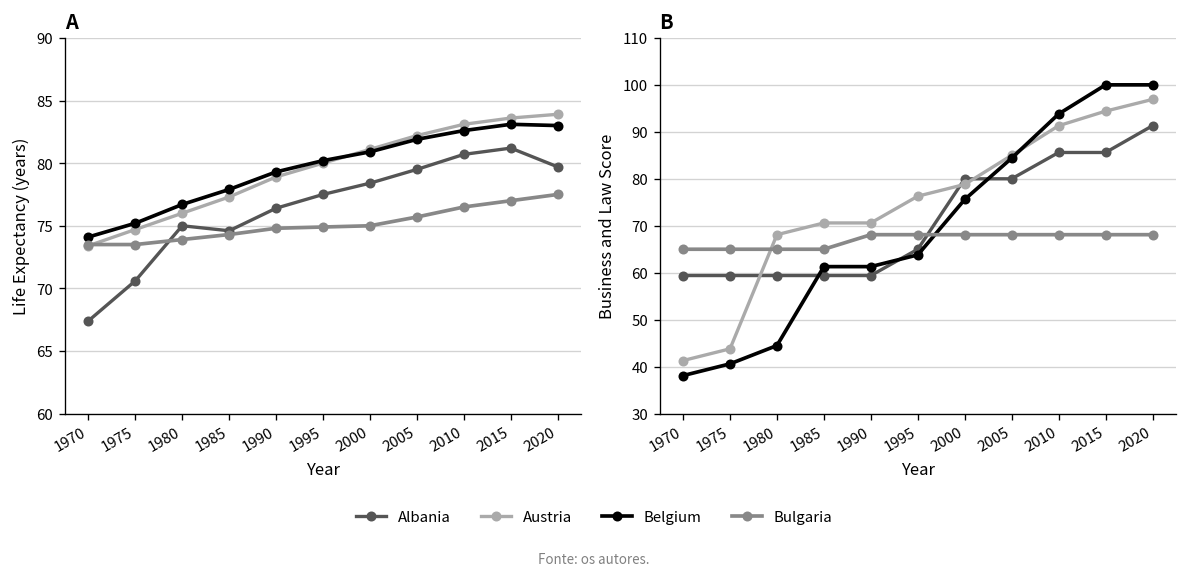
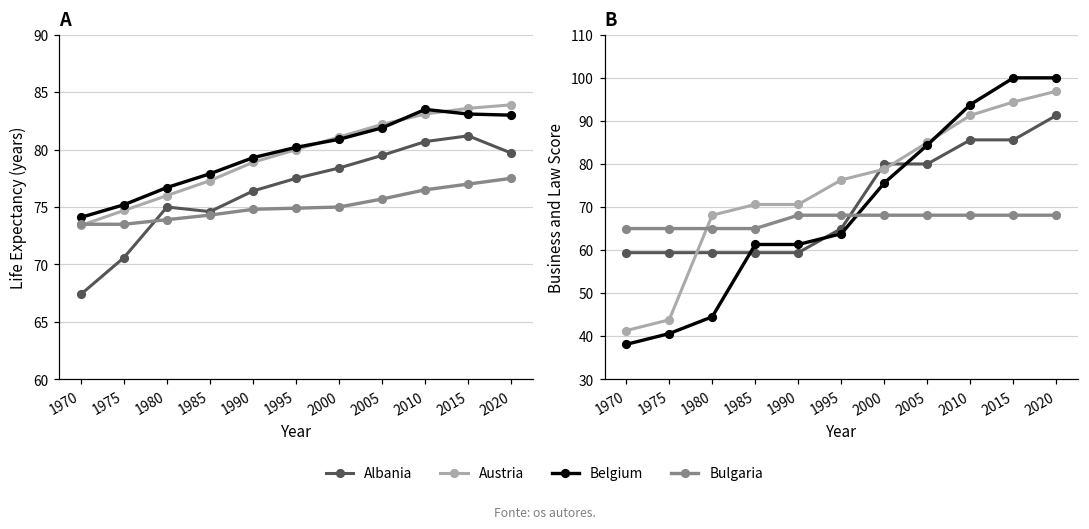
  {
    "A": {
      "Albania": {
        "1970": 67.4,
        "1975": 70.6,
        "1980": 75.0,
        "1985": 74.6,
        "1990": 76.4,
        "1995": 77.5,
        "2000": 78.4,
        "2005": 79.5,
        "2010": 80.7,
        "2015": 81.2,
        "2020": 79.7
      },
      "Belgium": {
        "1970": 74.1,
        "1975": 75.2,
        "1980": 76.7,
        "1985": 77.9,
        "1990": 79.3,
        "2005": 81.9,
-       "2010": 82.6,
+       "2010": 83.5,
        "2015": 83.1,
        "2020": 83.0
      }
    },
    "B": {
      "Albania": {
        "1970": 59,
        "1975": 59,
        "1980": 59,
        "1985": 59,
        "1990": 59,
        "1995": 65,
        "2000": 80,
        "2005": 80,
        "2010": 86,
        "2015": 86,
        "2020": 91
      },
      "Belgium": {
        "1970": 38,
        "1975": 41,
        "1980": 45,
        "1985": 61,
        "1990": 61,
        "1995": 64,
        "2000": 76,
        "2010": 94,
        "2015": 100,
        "2020": 100
      }
    }
  }
